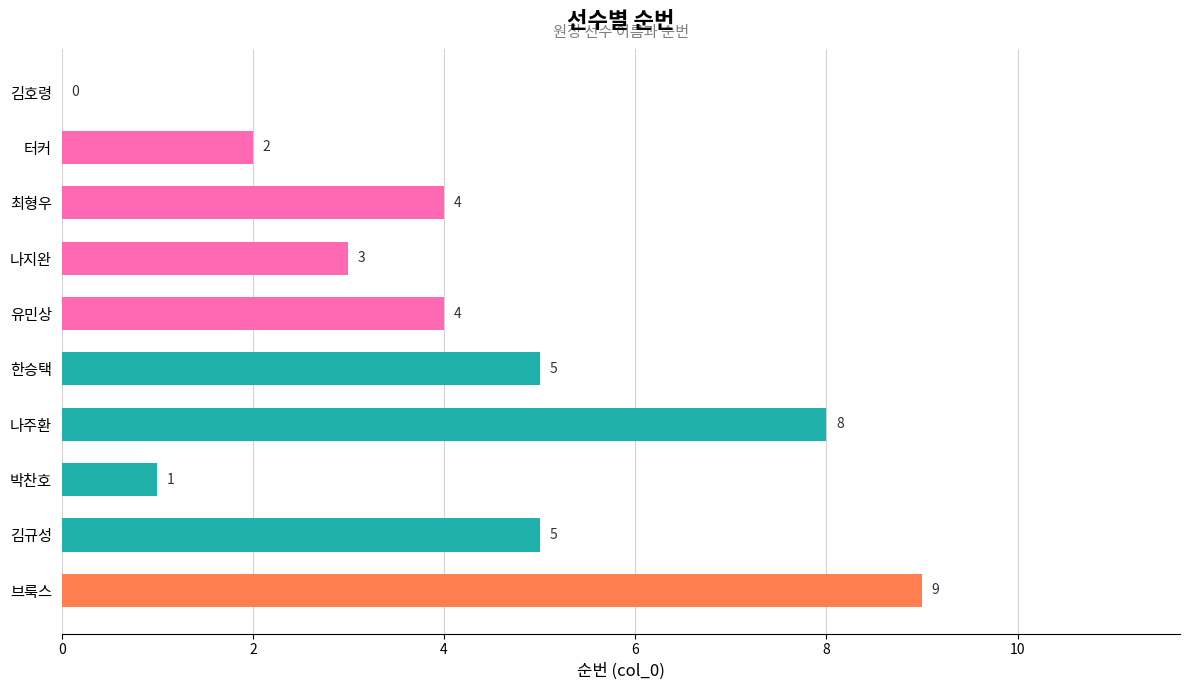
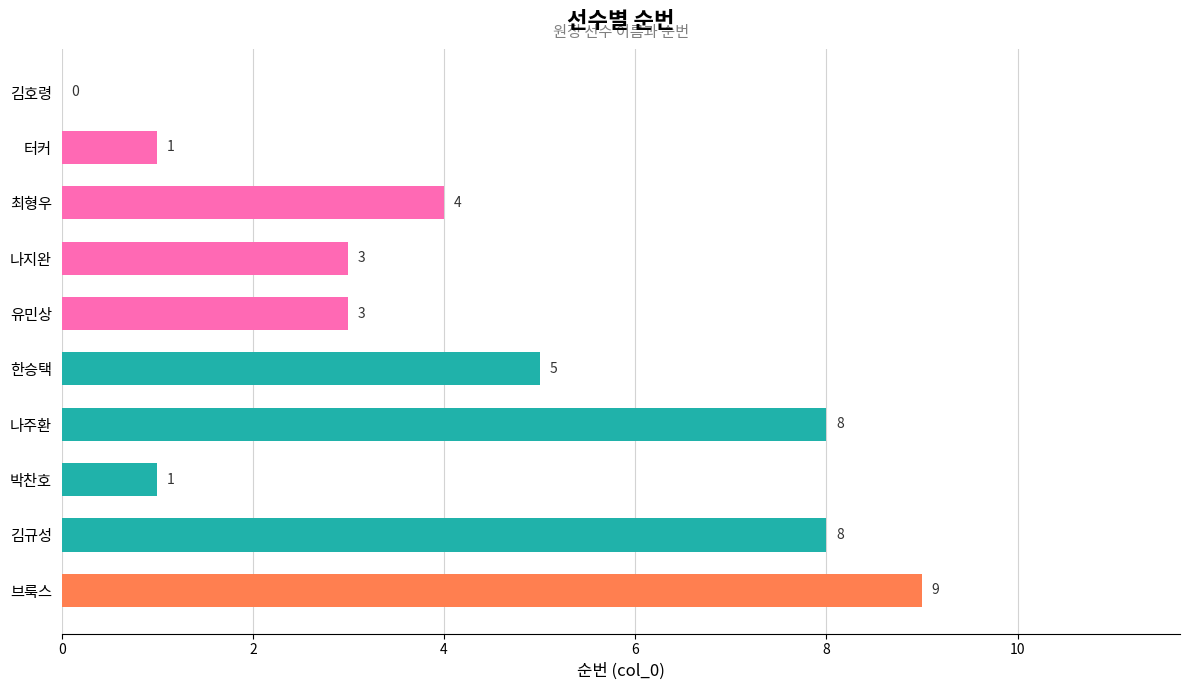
  {
    "김호령": 0,
-   "터커": 2,
+   "터커": 1,
    "최형우": 4,
    "나지완": 3,
-   "유민상": 4,
+   "유민상": 3,
    "한승택": 5,
    "나주환": 8,
    "박찬호": 1,
-   "김규성": 5,
+   "김규성": 8,
    "브룩스": 9
  }
